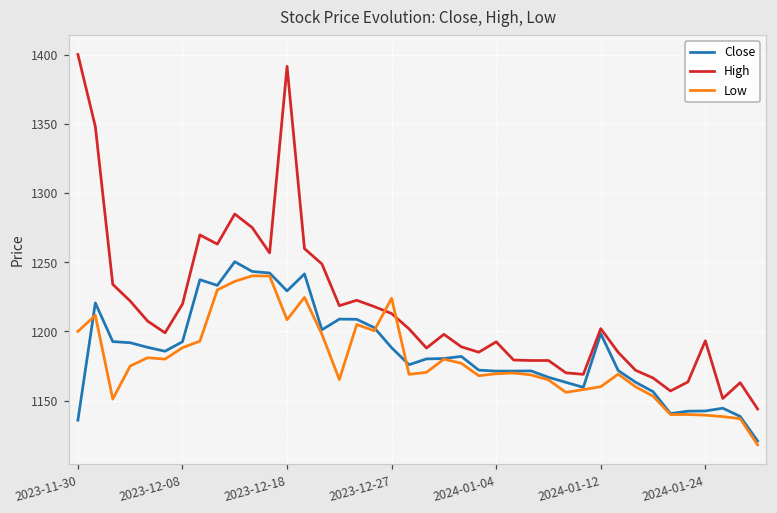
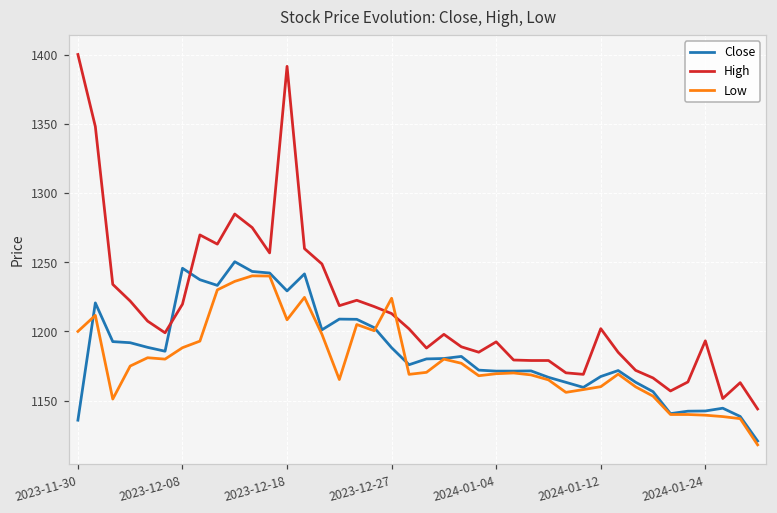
  {
    "Close": {
      "2023-11-30": 1136,
-     "2023-12-08": 1193,
+     "2023-12-08": 1246,
      "2023-12-18": 1229,
      "2023-12-27": 1188,
-     "2024-01-12": 1198,
+     "2024-01-12": 1167,
      "2024-01-24": 1143
    },
    "High": {
      "2023-11-30": 1400,
      "2023-12-08": 1220,
      "2023-12-18": 1391,
      "2023-12-27": 1213,
      "2024-01-04": 1192,
      "2024-01-12": 1202,
      "2024-01-24": 1193
    },
    "Low": {
      "2023-11-30": 1200,
      "2023-12-08": 1188,
      "2023-12-18": 1208,
      "2023-12-27": 1224,
      "2024-01-12": 1160,
      "2024-01-24": 1140
    }
  }
